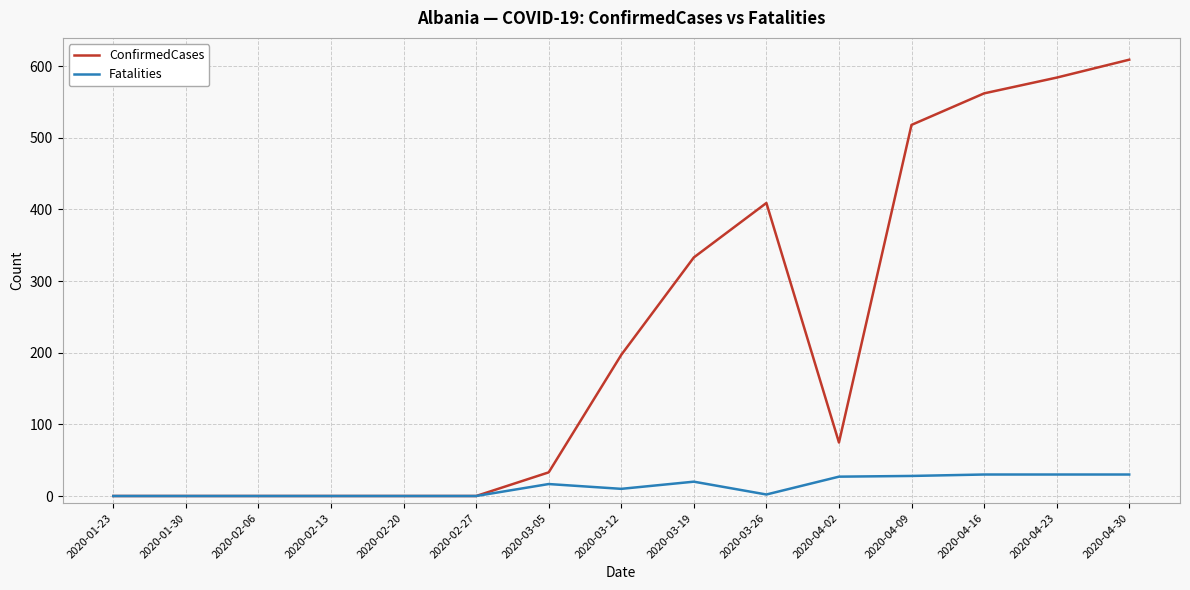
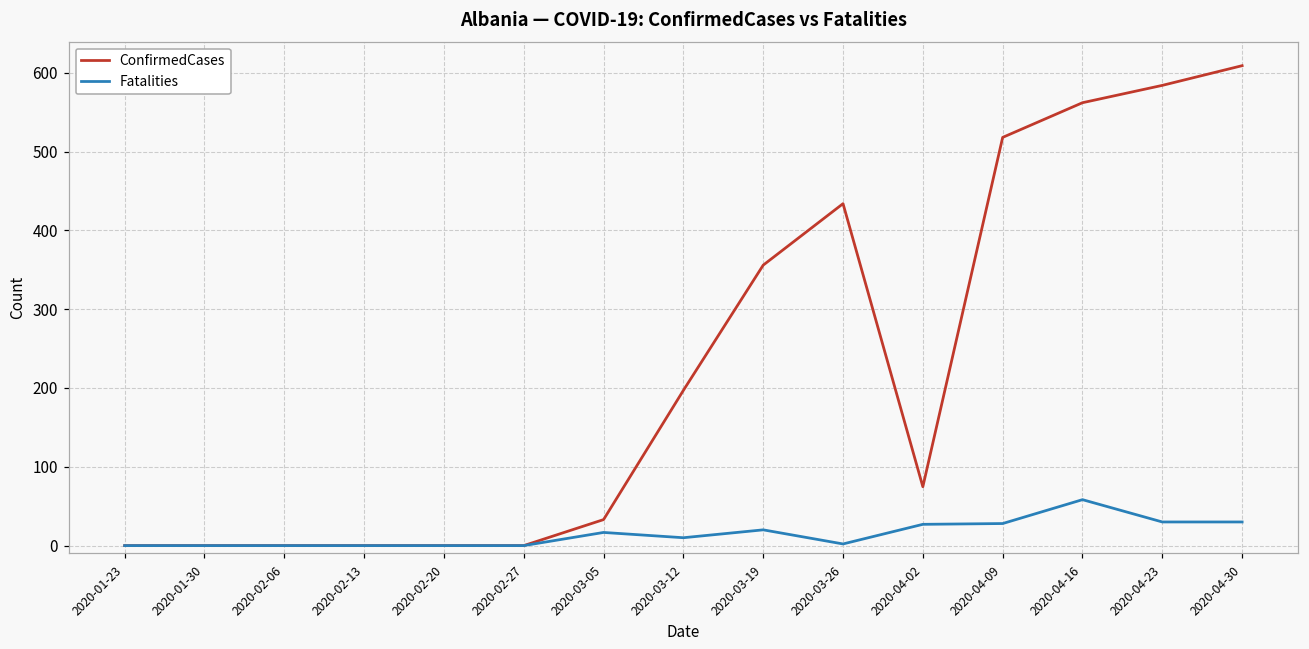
  {
    "ConfirmedCases": {
      "2020-03-05": 30,
      "2020-03-12": 200,
-     "2020-03-19": 330,
-     "2020-03-26": 410,
+     "2020-03-19": 360,
+     "2020-03-26": 430,
      "2020-04-02": 70,
      "2020-04-09": 520,
      "2020-04-16": 560,
      "2020-04-23": 580,
      "2020-04-30": 610
    },
    "Fatalities": {
      "2020-03-05": 20,
      "2020-03-12": 10,
      "2020-03-19": 20,
      "2020-03-26": 0,
      "2020-04-02": 30,
      "2020-04-09": 30,
-     "2020-04-16": 30,
+     "2020-04-16": 60,
      "2020-04-23": 30,
      "2020-04-30": 30
    }
  }
